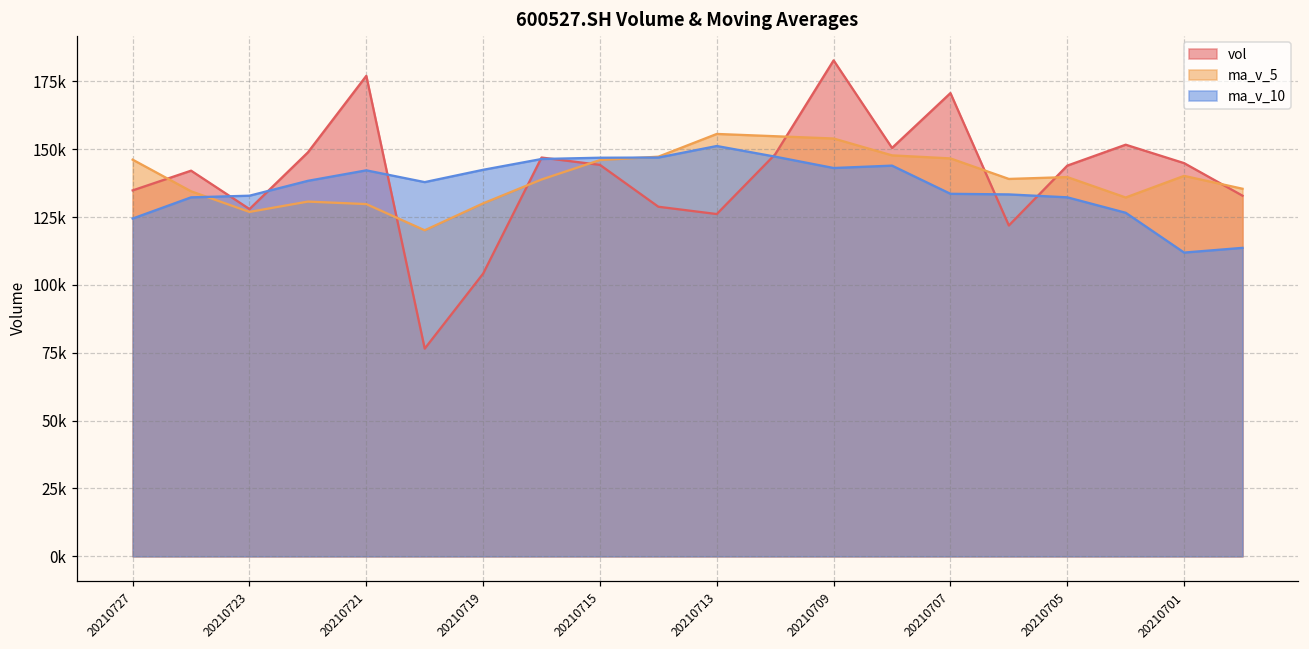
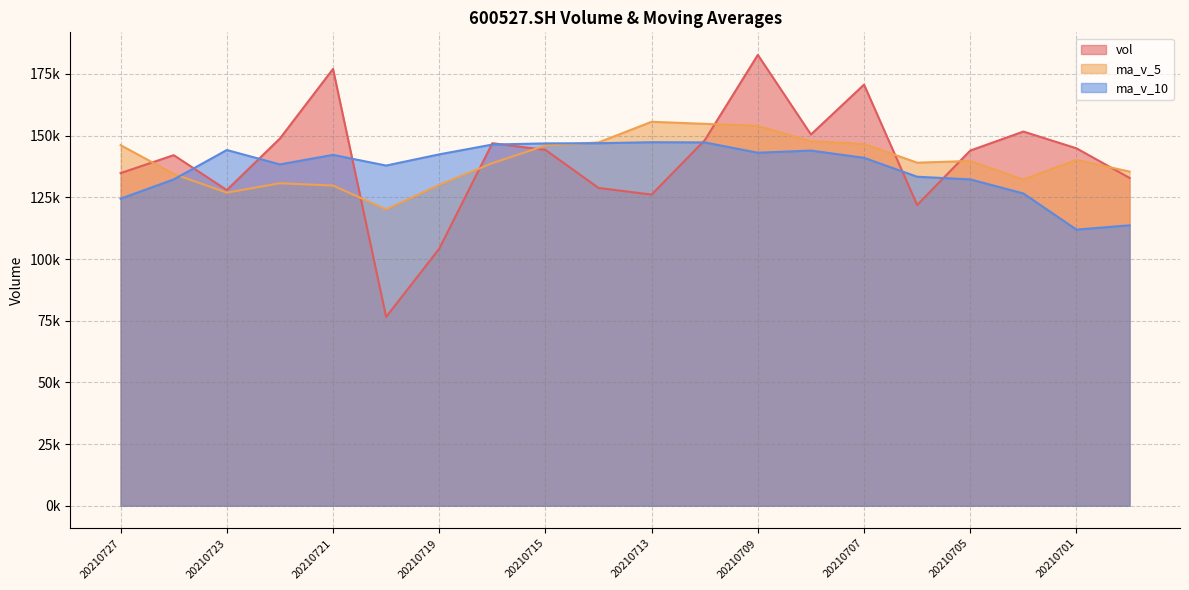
  {
    "ma_v_10": {
      "20210727": 124000,
-     "20210723": 133000,
+     "20210723": 144000,
      "20210721": 142000,
      "20210719": 142000,
-     "20210713": 151000,
+     "20210713": 147000,
      "20210709": 143000,
-     "20210707": 134000,
+     "20210707": 141000,
      "20210705": 132000,
      "20210701": 112000
    }
  }
